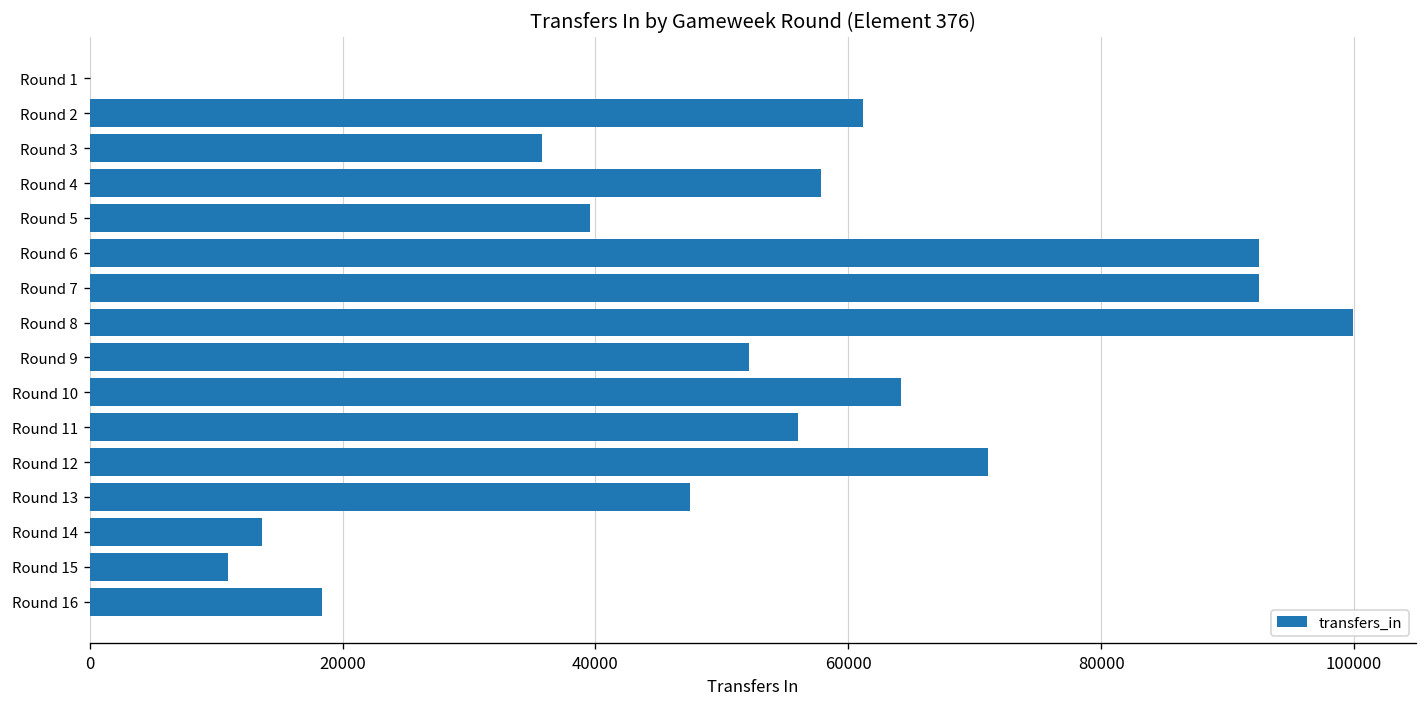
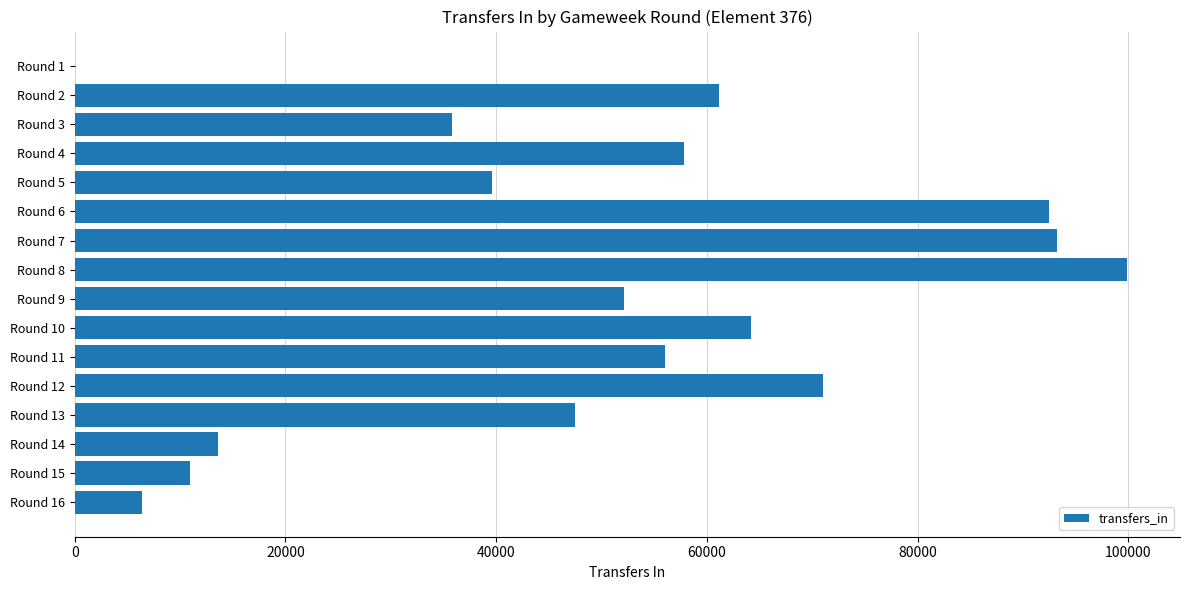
  {
    "Round 1": 0,
    "Round 2": 61100,
    "Round 3": 35800,
    "Round 4": 57900,
    "Round 5": 39600,
    "Round 6": 92500,
-   "Round 7": 92500,
+   "Round 7": 93300,
    "Round 8": 99900,
    "Round 9": 52100,
    "Round 10": 64200,
    "Round 11": 56000,
    "Round 12": 71000,
    "Round 13": 47500,
    "Round 14": 13600,
    "Round 15": 10900,
-   "Round 16": 18400
+   "Round 16": 6400
  }
